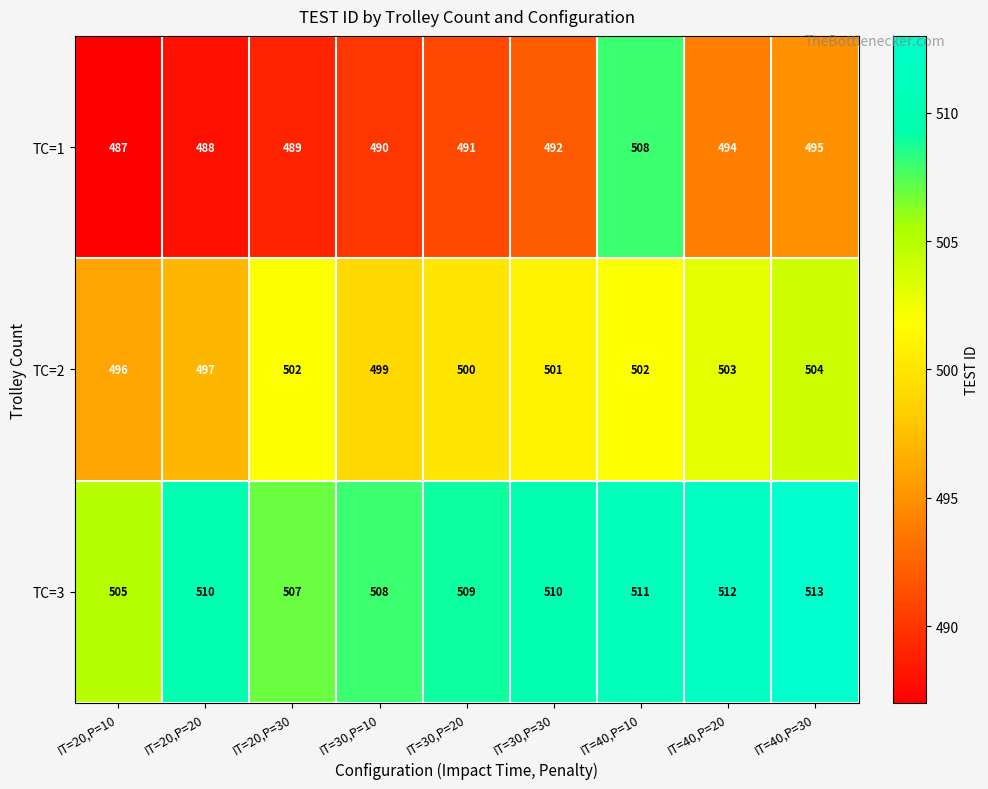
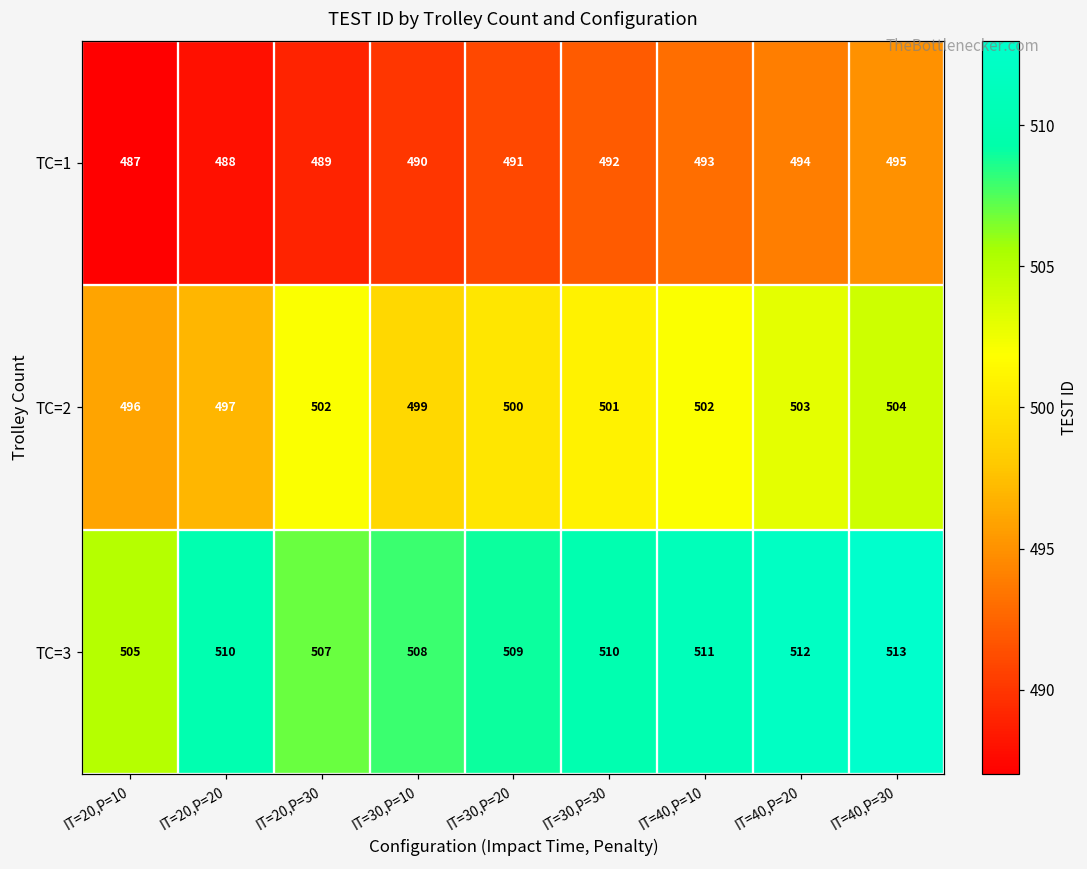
  {
    "TC=1": {
      "IT=20,P=10": 487,
      "IT=20,P=20": 488,
      "IT=20,P=30": 489,
      "IT=30,P=10": 490,
      "IT=30,P=20": 491,
      "IT=30,P=30": 492,
-     "IT=40,P=10": 508,
+     "IT=40,P=10": 493,
      "IT=40,P=20": 494,
      "IT=40,P=30": 495
    },
    "TC=2": {
      "IT=20,P=10": 496,
      "IT=20,P=20": 497,
      "IT=20,P=30": 502,
      "IT=30,P=10": 499,
      "IT=30,P=20": 500,
      "IT=30,P=30": 501,
      "IT=40,P=10": 502,
      "IT=40,P=20": 503,
      "IT=40,P=30": 504
    },
    "TC=3": {
      "IT=20,P=10": 505,
      "IT=20,P=20": 510,
      "IT=20,P=30": 507,
      "IT=30,P=10": 508,
      "IT=30,P=20": 509,
      "IT=30,P=30": 510,
      "IT=40,P=10": 511,
      "IT=40,P=20": 512,
      "IT=40,P=30": 513
    }
  }
